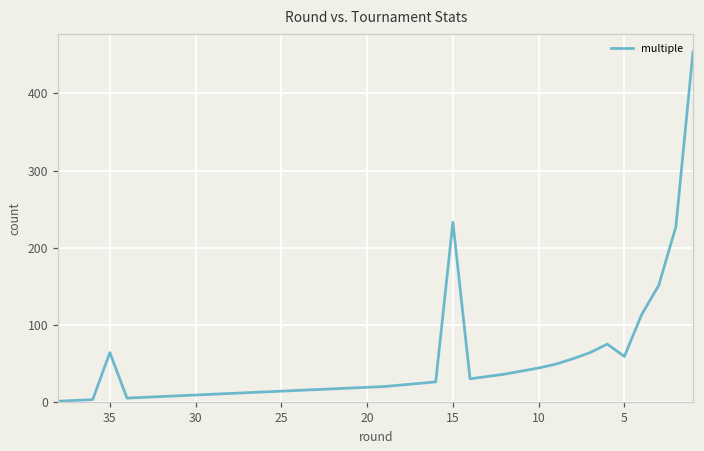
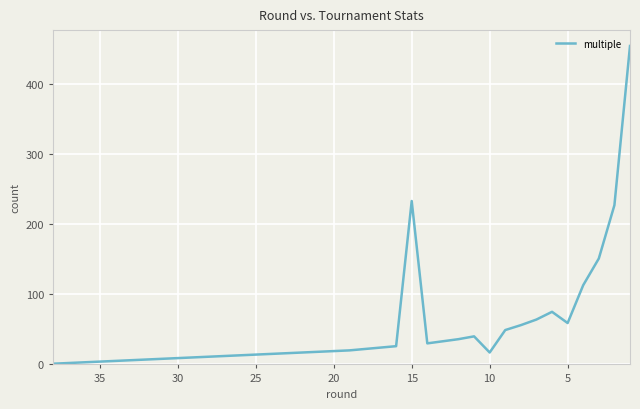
  {
-   "35": 60,
+   "35": 0,
    "30": 10,
    "25": 10,
    "20": 20,
    "15": 230,
-   "10": 40,
+   "10": 20,
    "5": 60
  }
